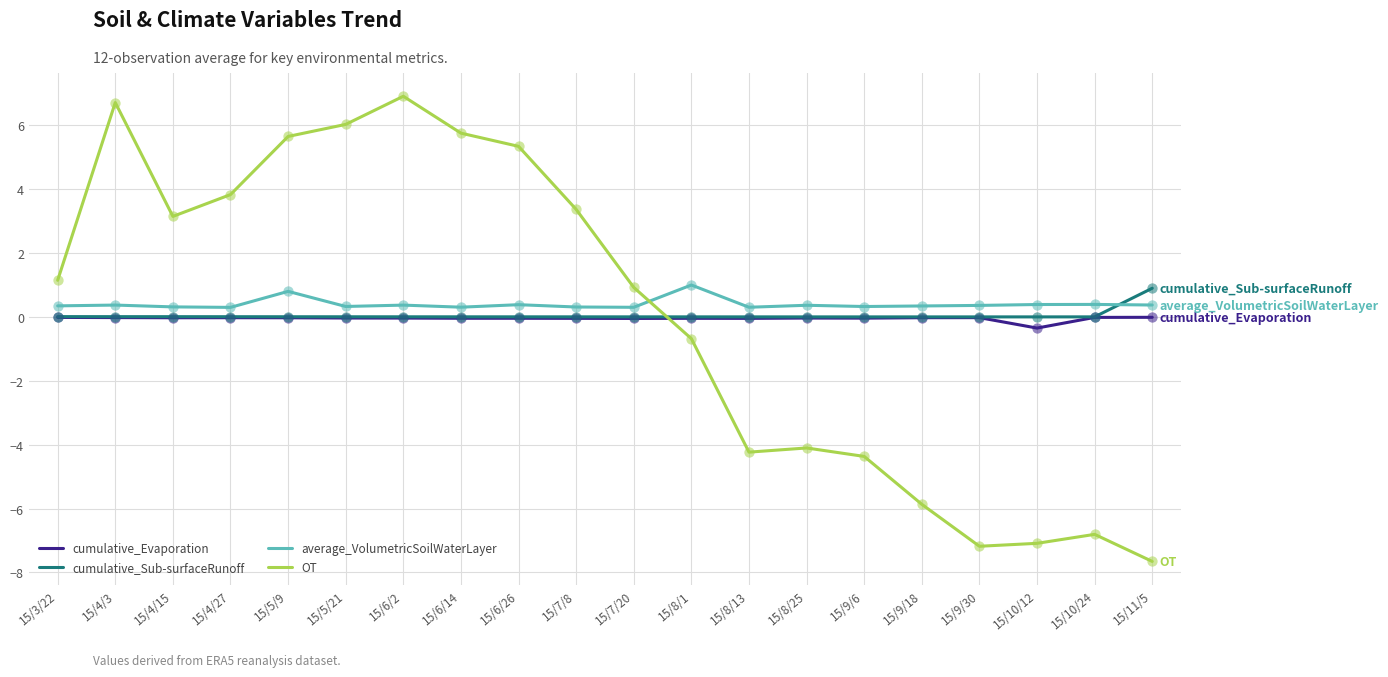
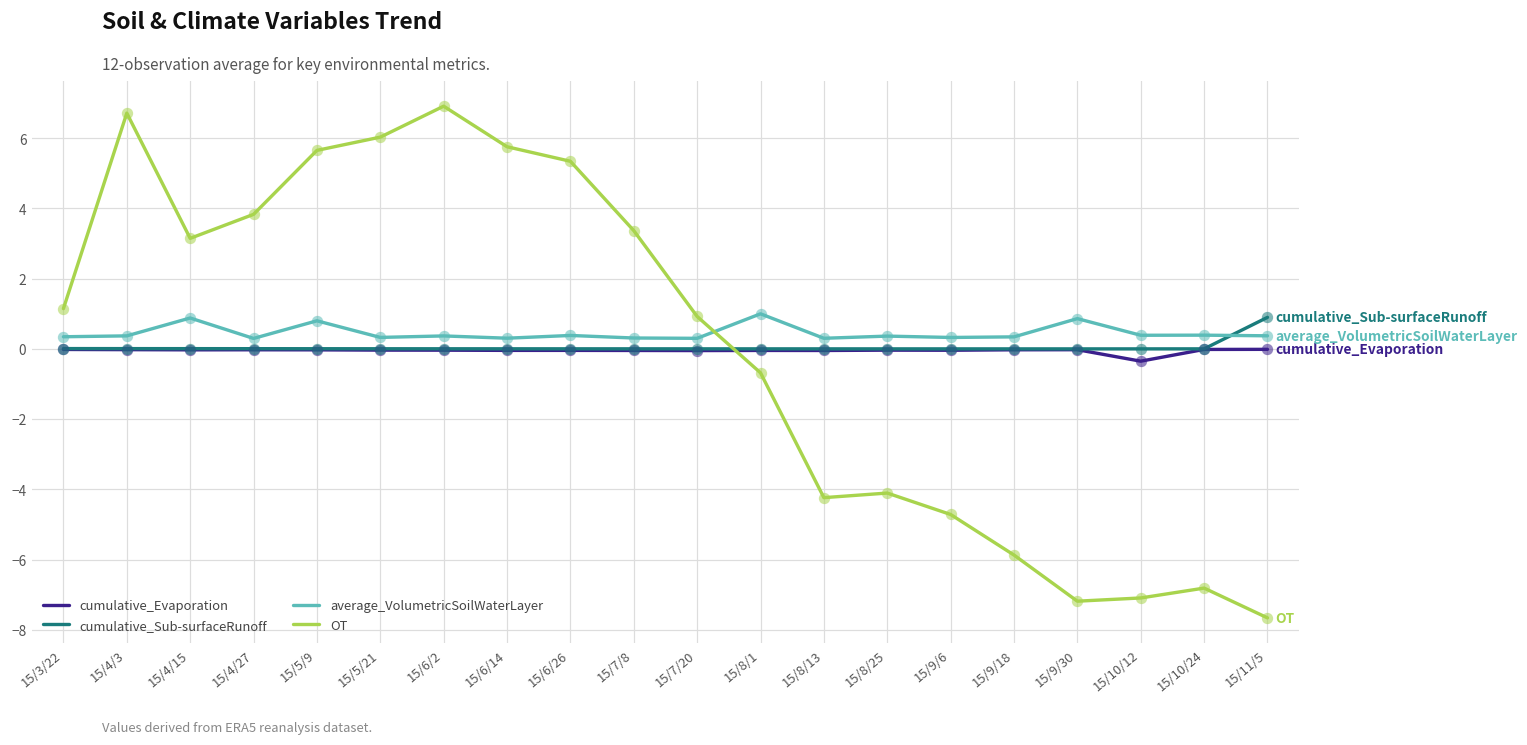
  {
    "cumulative_Evaporation": {
      "15/10/12": -0.3,
      "15/11/5": 0.0
    },
    "cumulative_Sub-surfaceRunoff": {
      "15/10/12": 0.0,
      "15/11/5": 0.9
    },
    "average_VolumetricSoilWaterLayer": {
      "15/3/22": 0.3,
      "15/4/3": 0.4,
-     "15/4/15": 0.3,
+     "15/4/15": 0.9,
      "15/4/27": 0.3,
      "15/5/9": 0.8,
      "15/5/21": 0.3,
      "15/6/2": 0.4,
      "15/6/14": 0.3,
      "15/6/26": 0.4,
      "15/7/8": 0.3,
      "15/7/20": 0.3,
      "15/8/1": 1.0,
      "15/8/13": 0.3,
      "15/8/25": 0.4,
      "15/9/6": 0.3,
      "15/9/18": 0.3,
-     "15/9/30": 0.4,
+     "15/9/30": 0.9,
      "15/10/12": 0.4,
      "15/10/24": 0.4,
      "15/11/5": 0.4
    },
    "OT": {
      "15/3/22": 1.1,
      "15/4/3": 6.7,
      "15/4/15": 3.1,
      "15/4/27": 3.8,
      "15/5/9": 5.7,
      "15/5/21": 6.0,
      "15/6/2": 6.9,
      "15/6/14": 5.8,
      "15/6/26": 5.3,
      "15/7/8": 3.4,
      "15/7/20": 0.9,
      "15/8/1": -0.7,
      "15/8/13": -4.2,
      "15/8/25": -4.1,
-     "15/9/6": -4.4,
+     "15/9/6": -4.7,
      "15/9/18": -5.9,
      "15/9/30": -7.2,
      "15/10/12": -7.1,
      "15/10/24": -6.8,
      "15/11/5": -7.7
    }
  }
